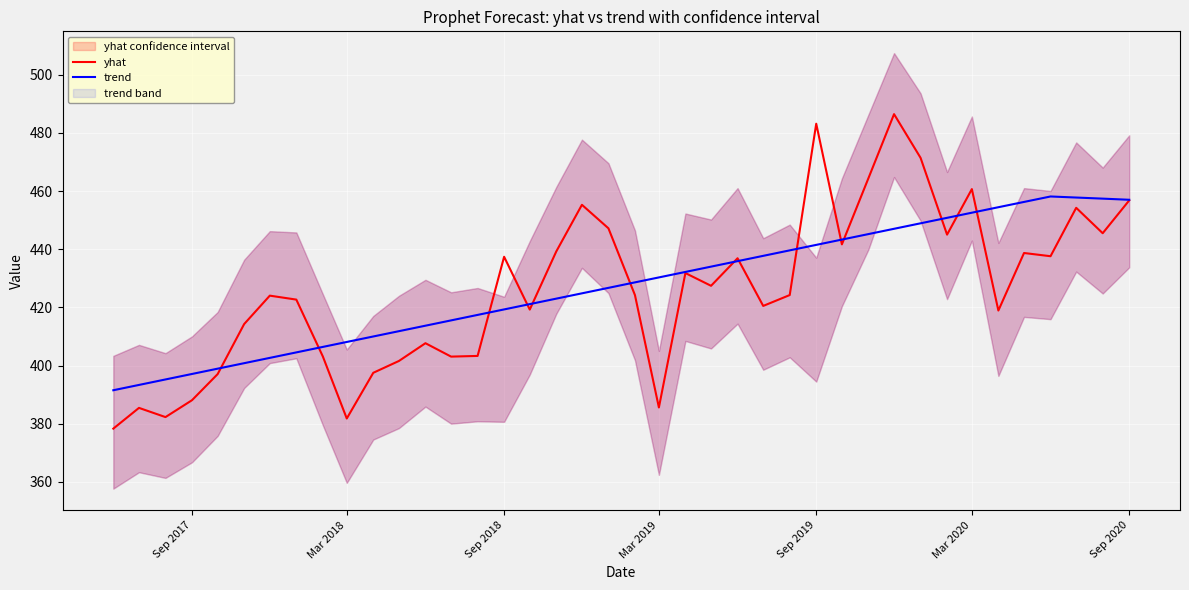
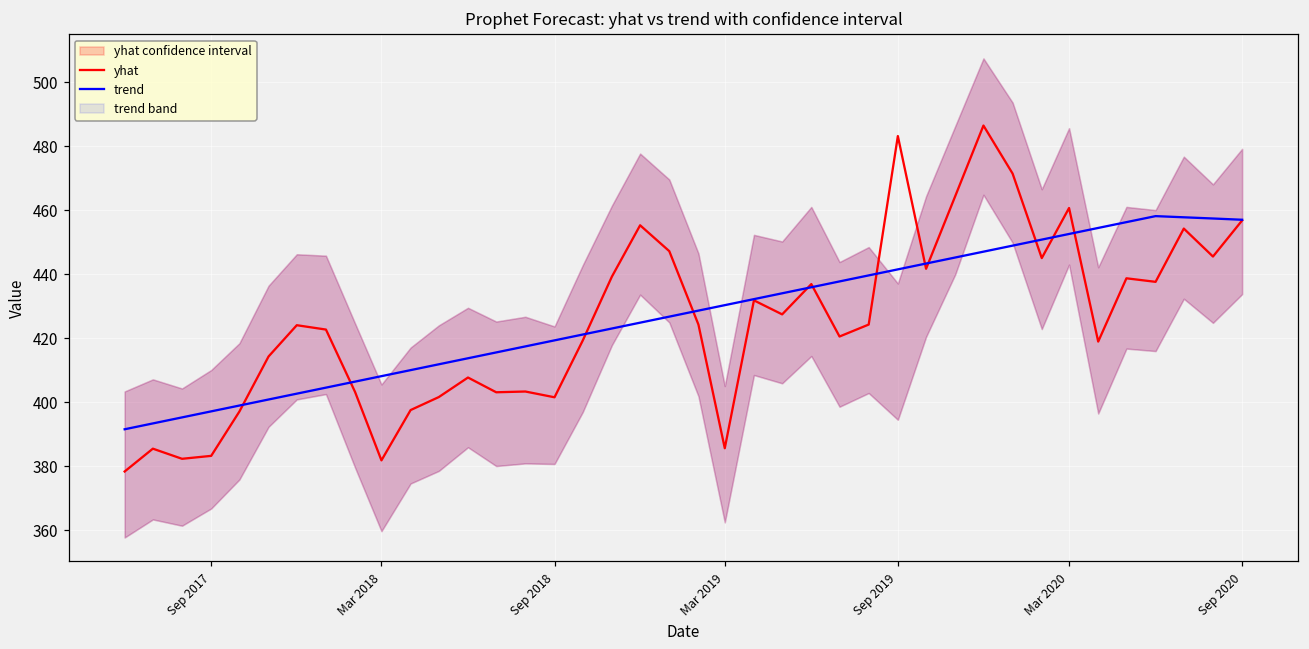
  {
    "yhat": {
-     "Sep 2017": 388,
+     "Sep 2017": 383,
      "Mar 2018": 382,
-     "Sep 2018": 437,
+     "Sep 2018": 402,
      "Mar 2019": 386,
      "Sep 2019": 483,
      "Mar 2020": 461
    }
  }
